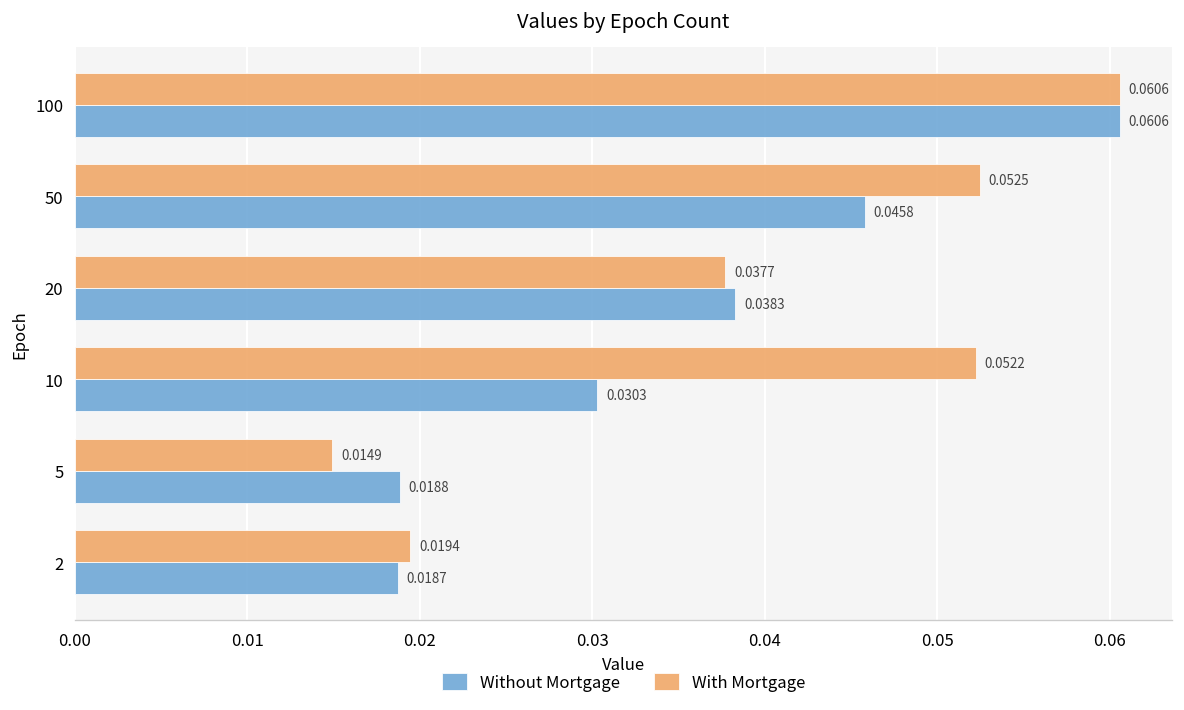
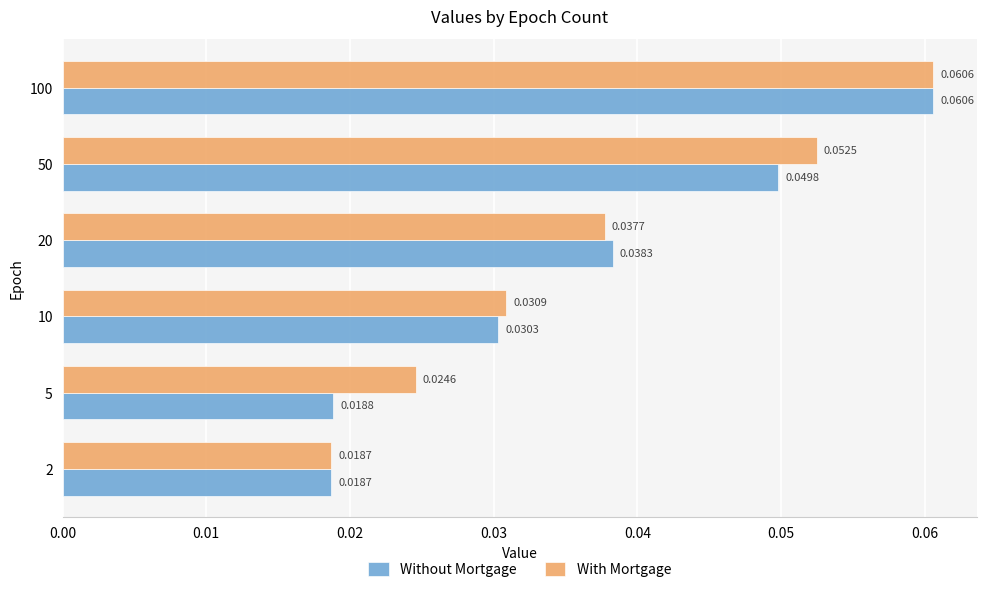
  {
    "Without Mortgage": {
      "100": 0.0606,
-     "50": 0.0458,
+     "50": 0.0498,
      "20": 0.0383,
      "10": 0.0303,
      "5": 0.0188,
      "2": 0.0187
    },
    "With Mortgage": {
      "100": 0.0606,
      "50": 0.0525,
      "20": 0.0377,
-     "10": 0.0522,
-     "5": 0.0149,
-     "2": 0.0194
+     "10": 0.0309,
+     "5": 0.0246,
+     "2": 0.0187
    }
  }
